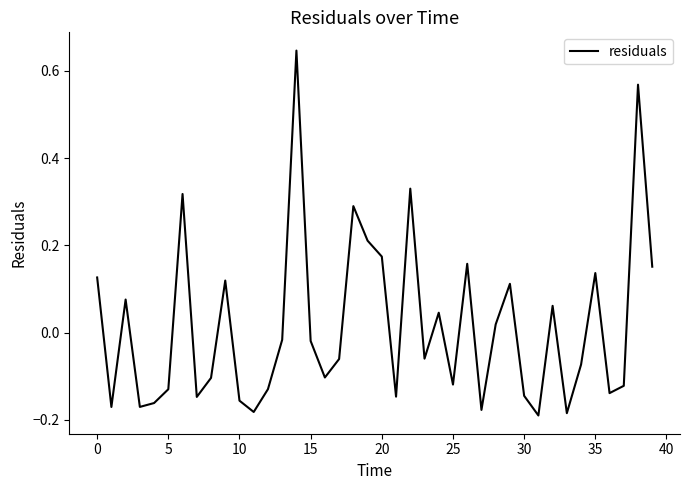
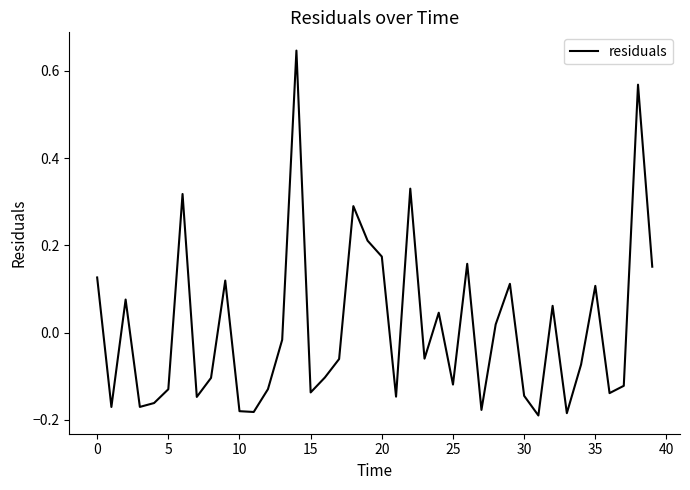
  {
    "0": 0.13,
    "5": -0.13,
-   "10": -0.16,
-   "15": -0.02,
+   "10": -0.18,
+   "15": -0.14,
    "20": 0.17,
    "25": -0.12,
    "30": -0.14,
-   "35": 0.14
+   "35": 0.11
  }
